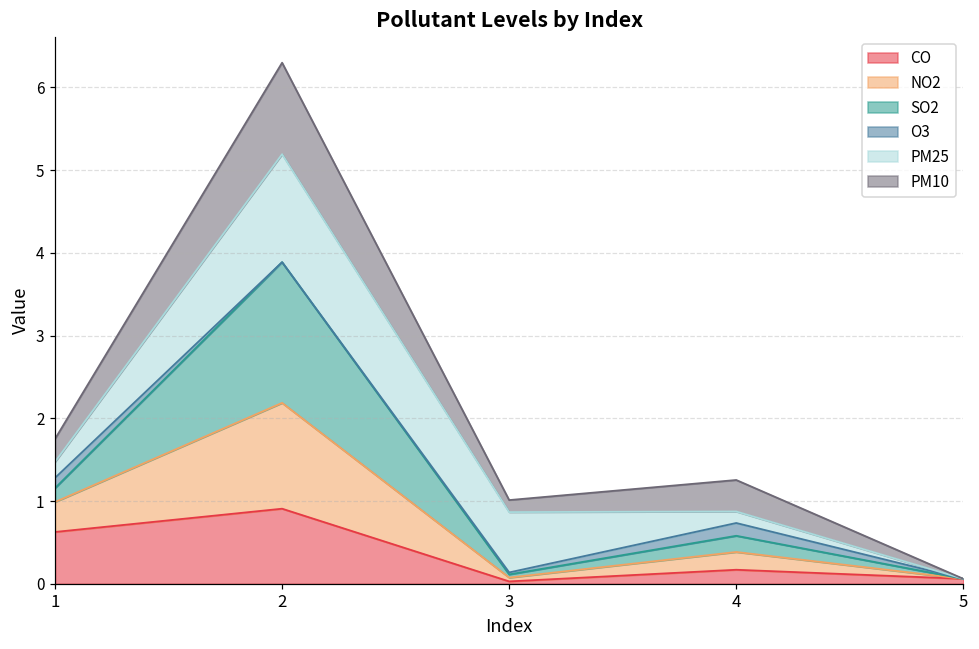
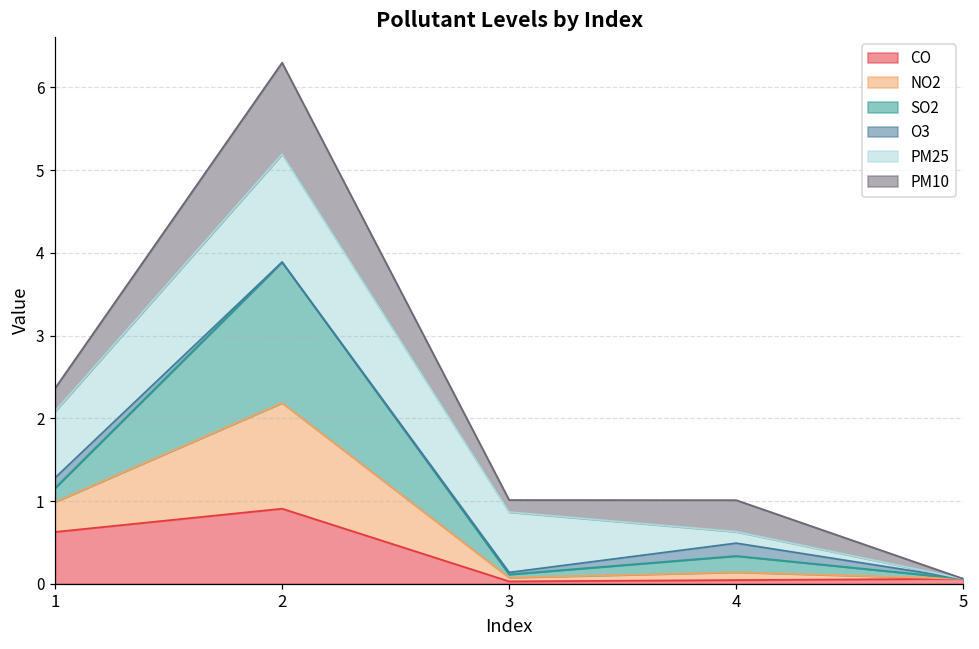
  {
    "CO": {
      "1": 0.6,
      "2": 0.9,
      "3": 0.0,
-     "4": 0.2
+     "4": 0.0
    },
    "NO2": {
      "1": 0.4,
      "2": 1.3,
      "3": 0.0,
-     "4": 0.2
+     "4": 0.1
    },
    "PM25": {
-     "1": 0.2,
+     "1": 0.8,
      "2": 1.3,
      "3": 0.7,
      "4": 0.1
    }
  }
